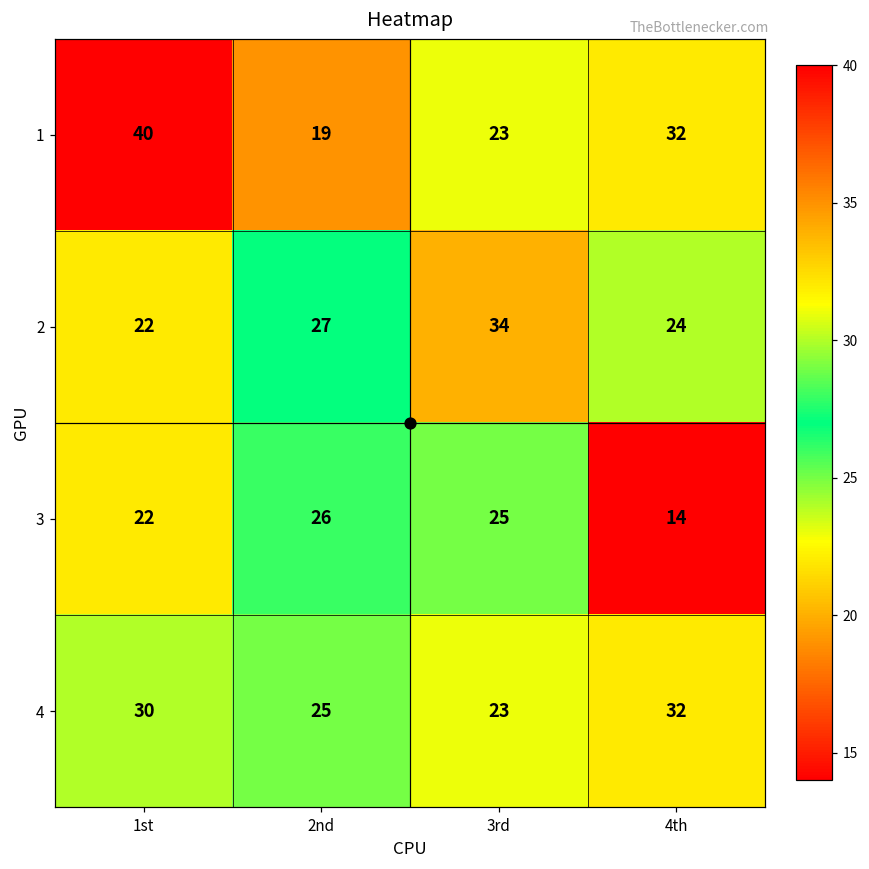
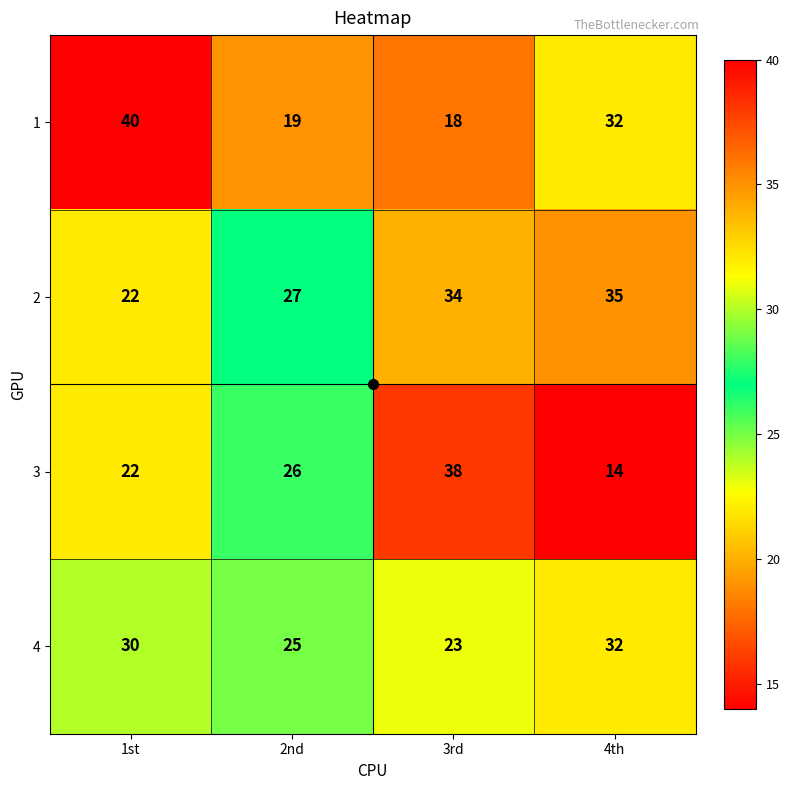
  {
    "1": {
      "1st": 40,
      "2nd": 19,
-     "3rd": 23,
+     "3rd": 18,
      "4th": 32
    },
    "2": {
      "1st": 22,
      "2nd": 27,
      "3rd": 34,
-     "4th": 24
+     "4th": 35
    },
    "3": {
      "1st": 22,
      "2nd": 26,
-     "3rd": 25,
+     "3rd": 38,
      "4th": 14
    },
    "4": {
      "1st": 30,
      "2nd": 25,
      "3rd": 23,
      "4th": 32
    }
  }
